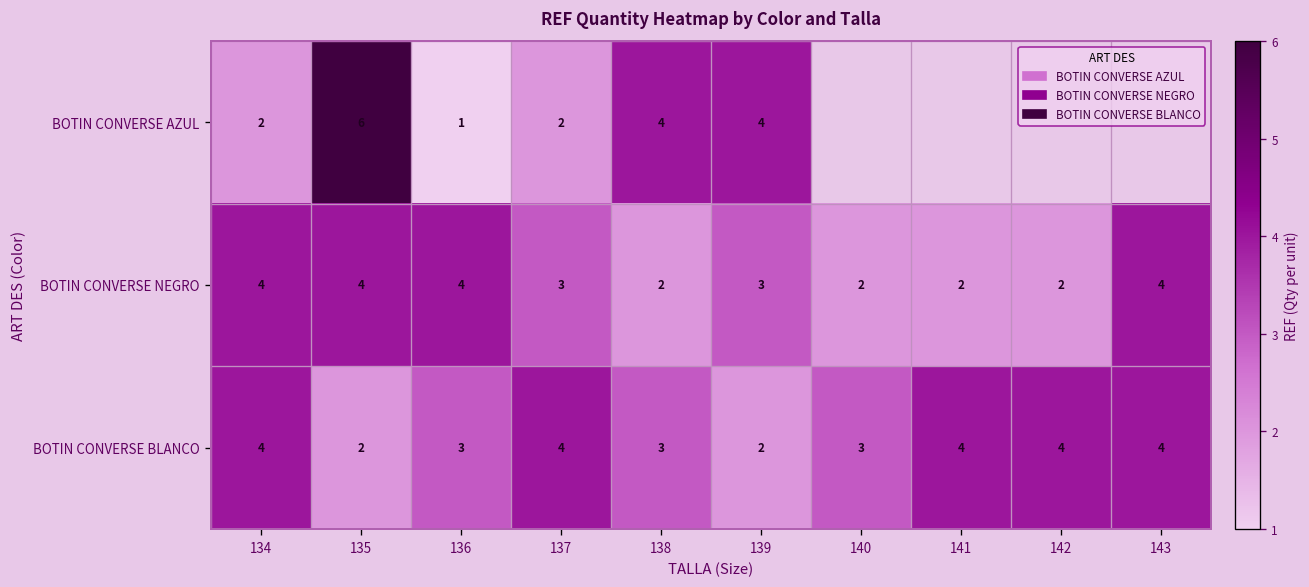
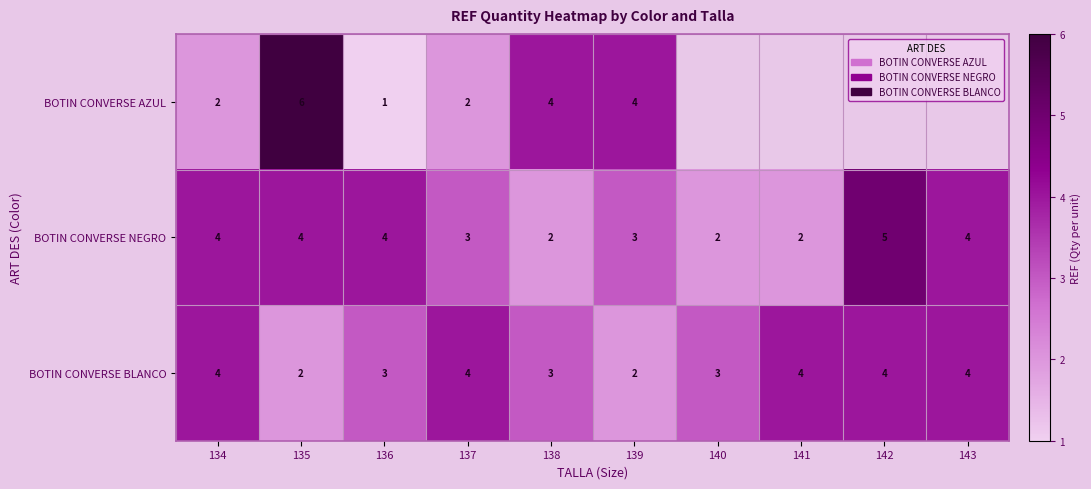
  {
    "BOTIN CONVERSE AZUL": {
      "134": 2,
      "136": 1,
      "137": 2,
      "138": 4,
      "139": 4
    },
    "BOTIN CONVERSE NEGRO": {
      "134": 4,
      "135": 4,
      "136": 4,
      "137": 3,
      "138": 2,
      "139": 3,
      "140": 2,
      "141": 2,
-     "142": 2,
+     "142": 5,
      "143": 4
    },
    "BOTIN CONVERSE BLANCO": {
      "134": 4,
      "135": 2,
      "136": 3,
      "137": 4,
      "138": 3,
      "139": 2,
      "140": 3,
      "141": 4,
      "142": 4,
      "143": 4
    }
  }
